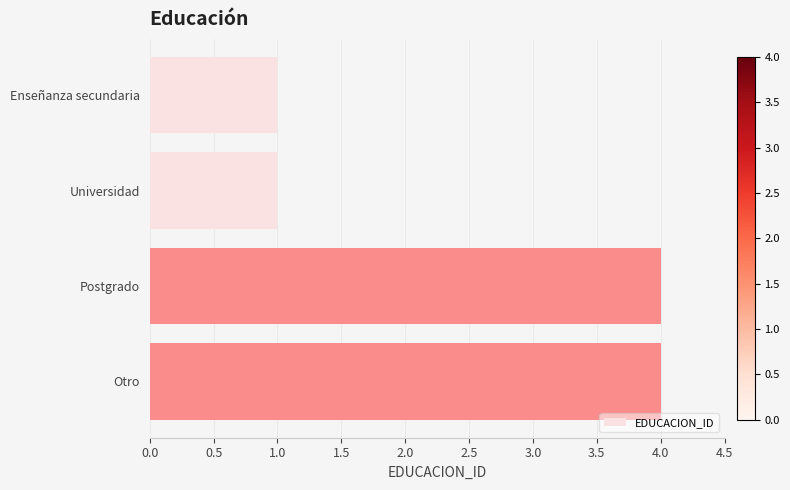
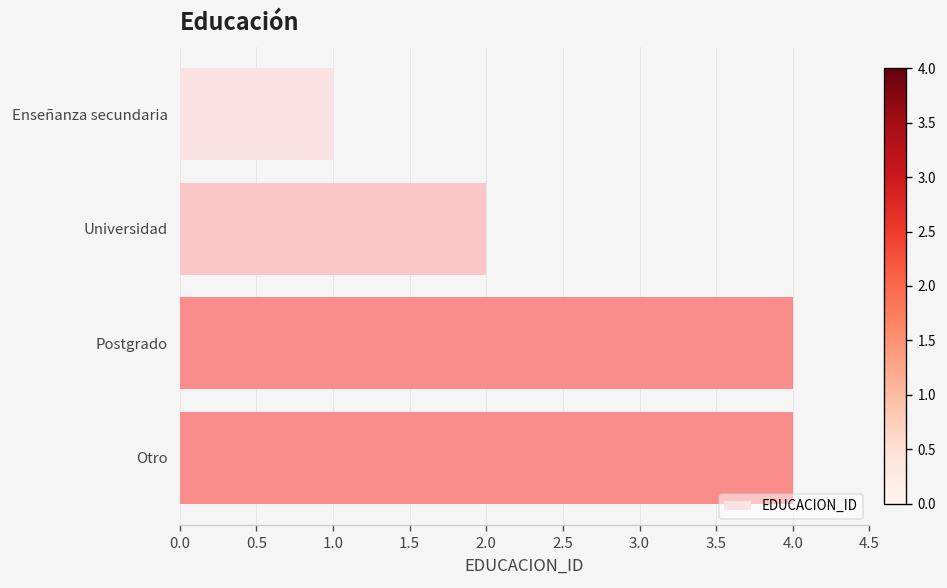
  {
    "Enseñanza secundaria": 1,
-   "Universidad": 1,
+   "Universidad": 2,
    "Postgrado": 4,
    "Otro": 4
  }
